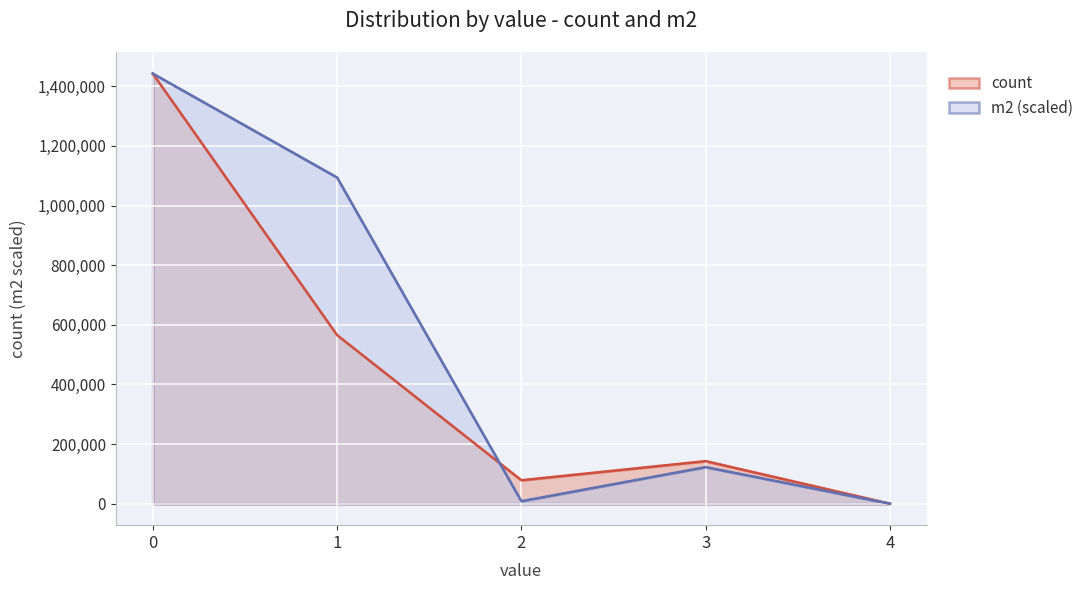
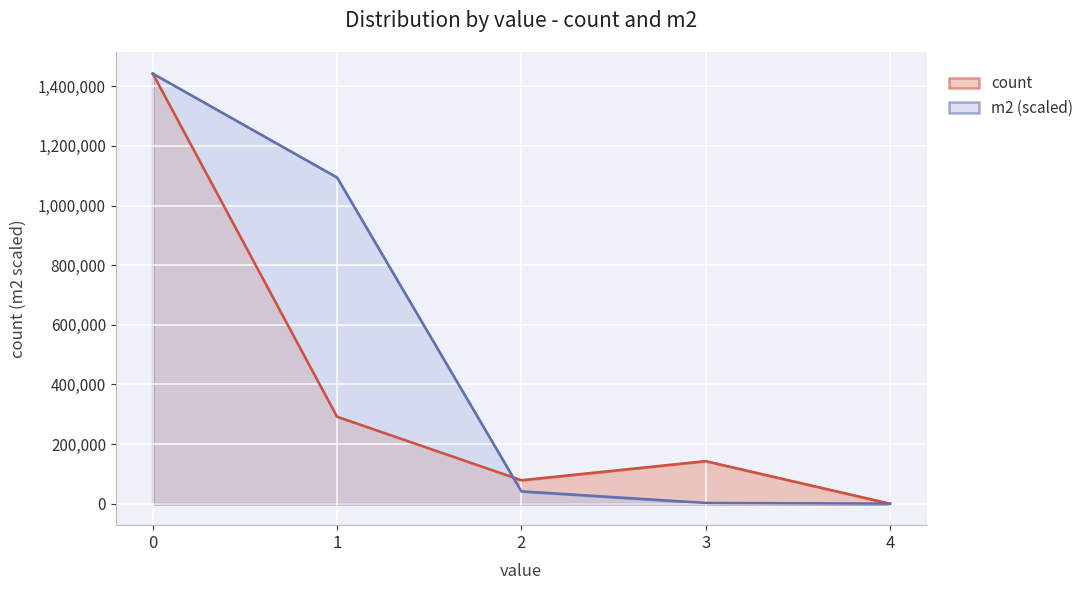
  {
    "count": {
-     "1": "570,000",
+     "1": "290,000",
      "2": "80,000",
      "3": "140,000"
    },
    "m2 (scaled)": {
      "1": "1,090,000",
-     "2": "10,000",
-     "3": "120,000"
+     "2": "40,000",
+     "3": "0"
    }
  }
